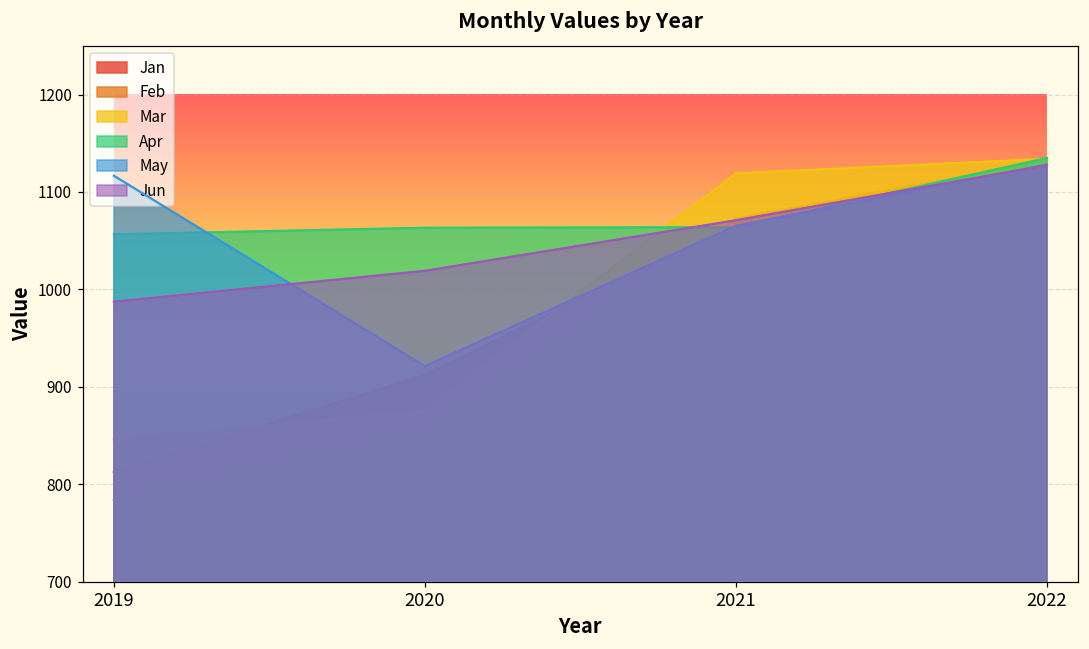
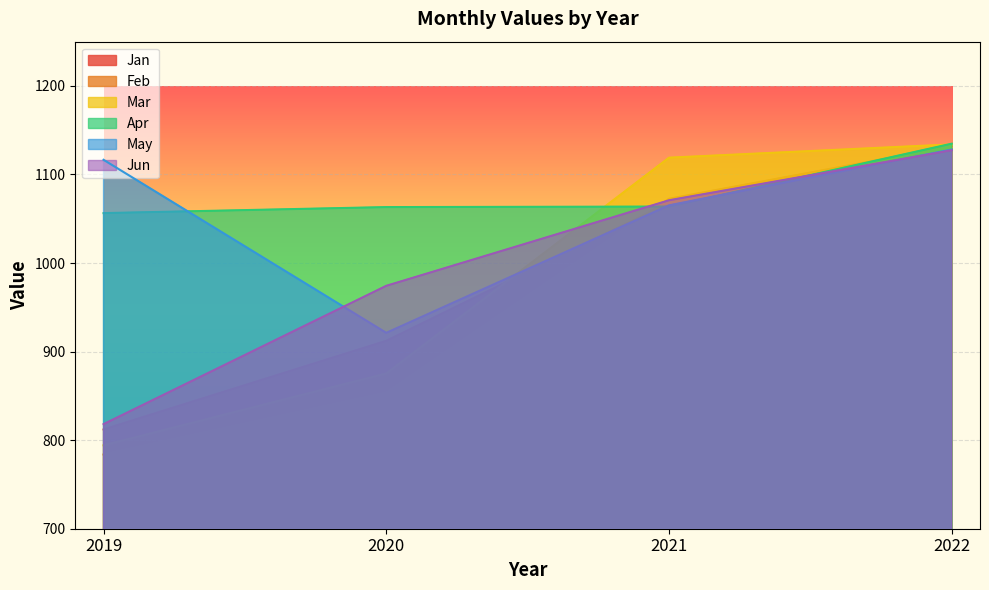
  {
    "Mar": {
-     "2019": 850,
+     "2019": 790,
      "2020": 880,
      "2021": 1120
    },
    "Apr": {
      "2019": 1060,
      "2020": 1060
    },
    "May": {
      "2020": 920
    },
    "Jun": {
-     "2019": 990,
-     "2020": 1020
+     "2019": 820,
+     "2020": 970
    }
  }
